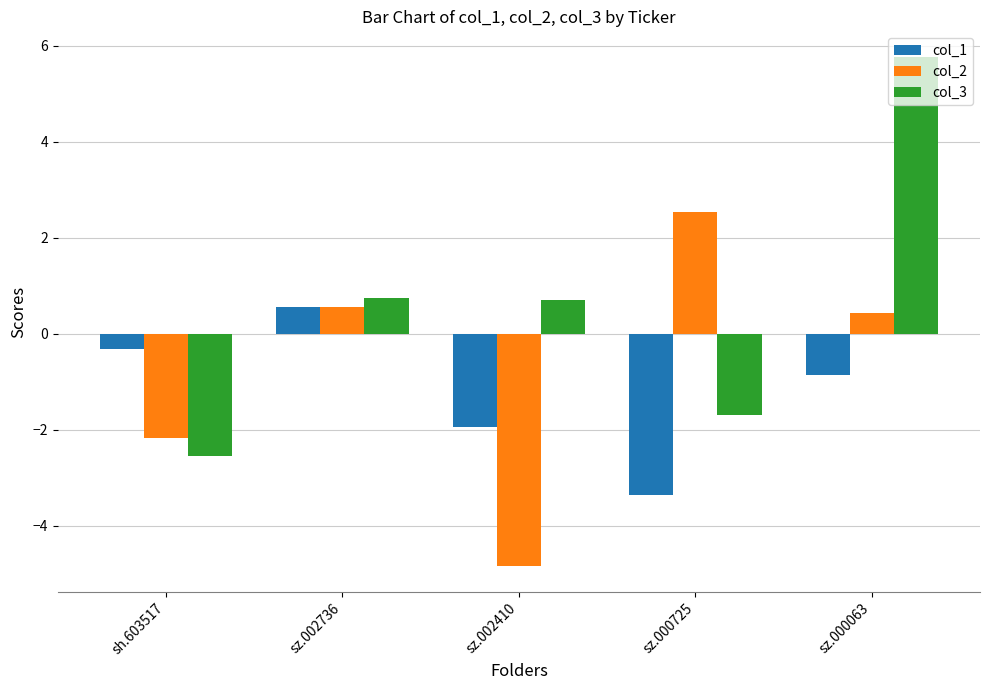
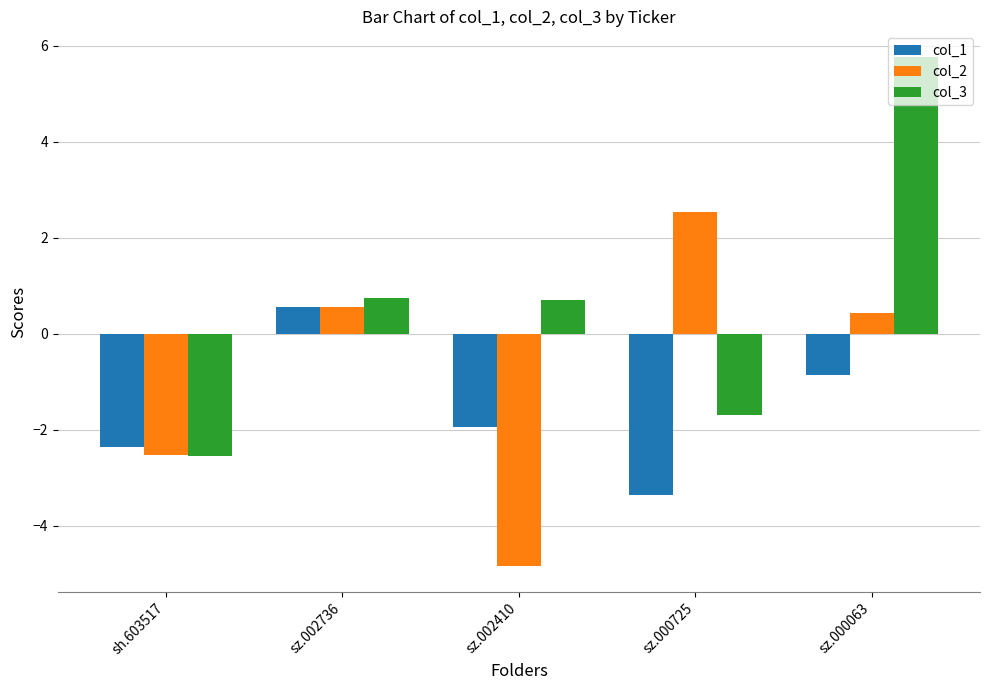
  {
    "col_1": {
-     "sh.603517": -0.3,
+     "sh.603517": -2.4,
      "sz.002736": 0.6,
      "sz.002410": -1.9,
      "sz.000725": -3.4,
      "sz.000063": -0.9
    },
    "col_2": {
-     "sh.603517": -2.2,
+     "sh.603517": -2.5,
      "sz.002736": 0.6,
      "sz.002410": -4.8,
      "sz.000725": 2.5,
      "sz.000063": 0.4
    },
    "col_3": {
      "sh.603517": -2.6,
      "sz.002736": 0.8,
      "sz.002410": 0.7,
      "sz.000725": -1.7
    }
  }
